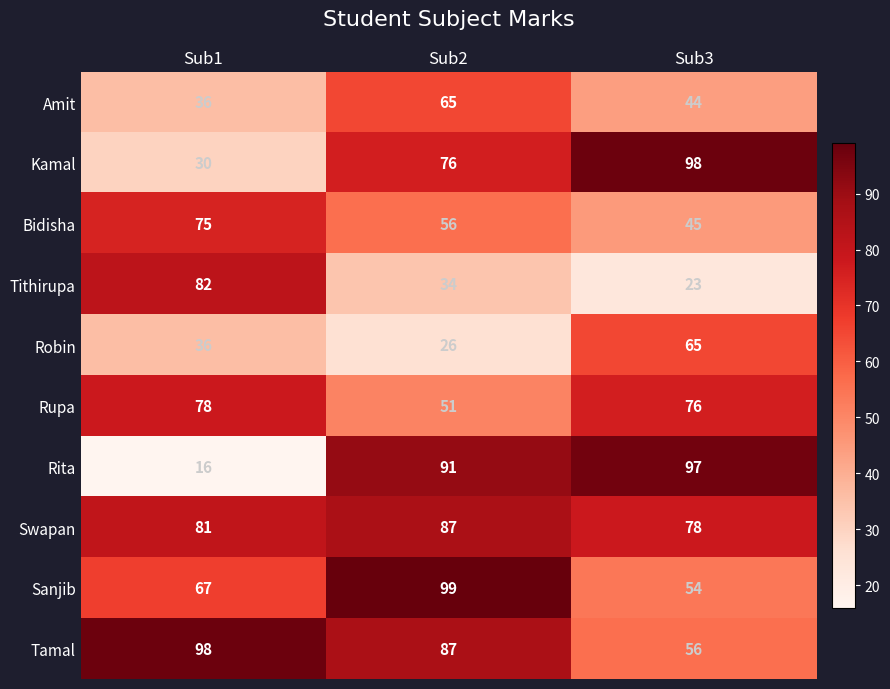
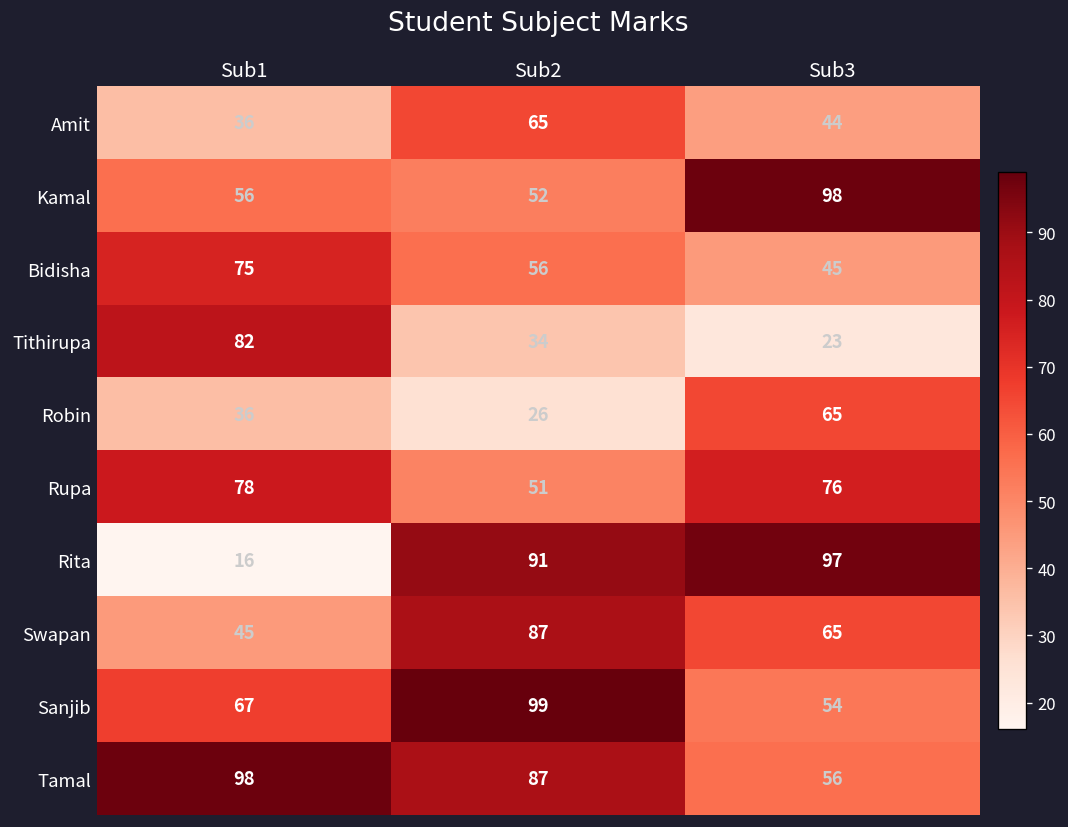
  {
    "Amit": {
      "Sub1": 36,
      "Sub2": 65,
      "Sub3": 44
    },
    "Kamal": {
-     "Sub1": 30,
-     "Sub2": 76,
+     "Sub1": 56,
+     "Sub2": 52,
      "Sub3": 98
    },
    "Bidisha": {
      "Sub1": 75,
      "Sub2": 56,
      "Sub3": 45
    },
    "Tithirupa": {
      "Sub1": 82,
      "Sub2": 34,
      "Sub3": 23
    },
    "Robin": {
      "Sub1": 36,
      "Sub2": 26,
      "Sub3": 65
    },
    "Rupa": {
      "Sub1": 78,
      "Sub2": 51,
      "Sub3": 76
    },
    "Rita": {
      "Sub1": 16,
      "Sub2": 91,
      "Sub3": 97
    },
    "Swapan": {
-     "Sub1": 81,
+     "Sub1": 45,
      "Sub2": 87,
-     "Sub3": 78
+     "Sub3": 65
    },
    "Sanjib": {
      "Sub1": 67,
      "Sub2": 99,
      "Sub3": 54
    },
    "Tamal": {
      "Sub1": 98,
      "Sub2": 87,
      "Sub3": 56
    }
  }
